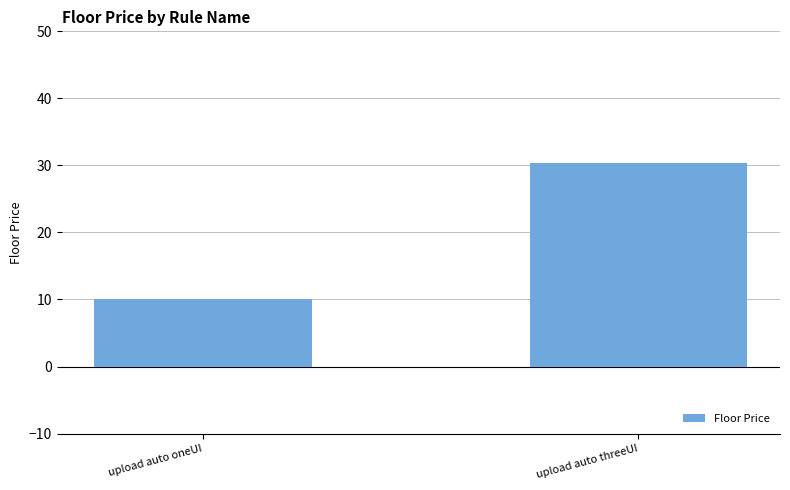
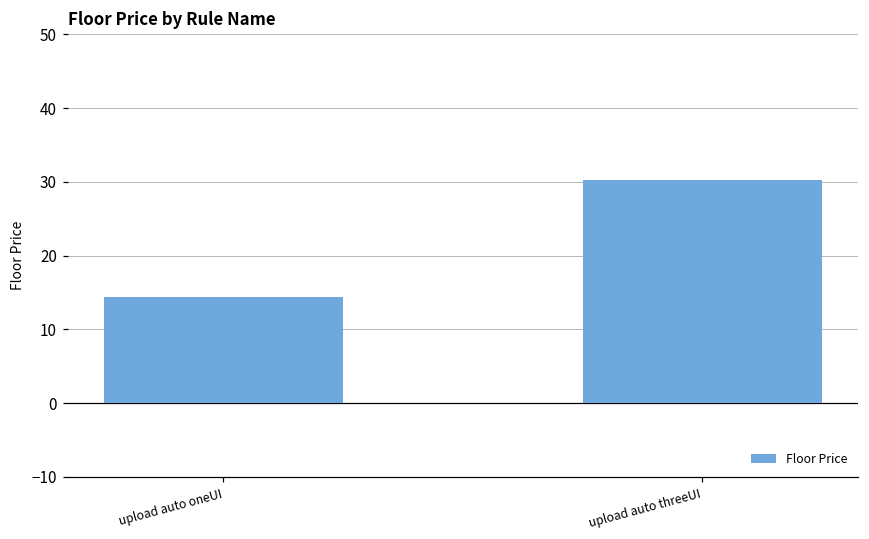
  {
-   "upload auto oneUI": 10,
+   "upload auto oneUI": 14,
    "upload auto threeUI": 30
  }
